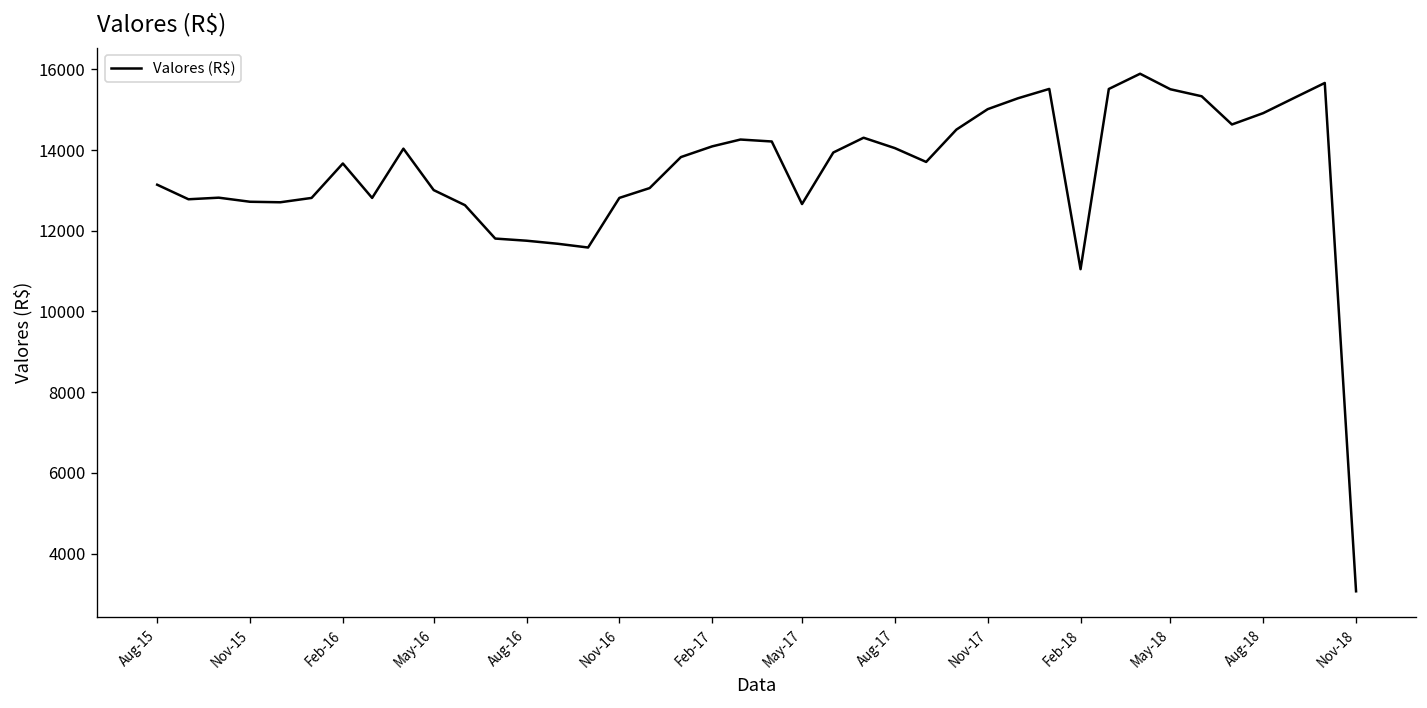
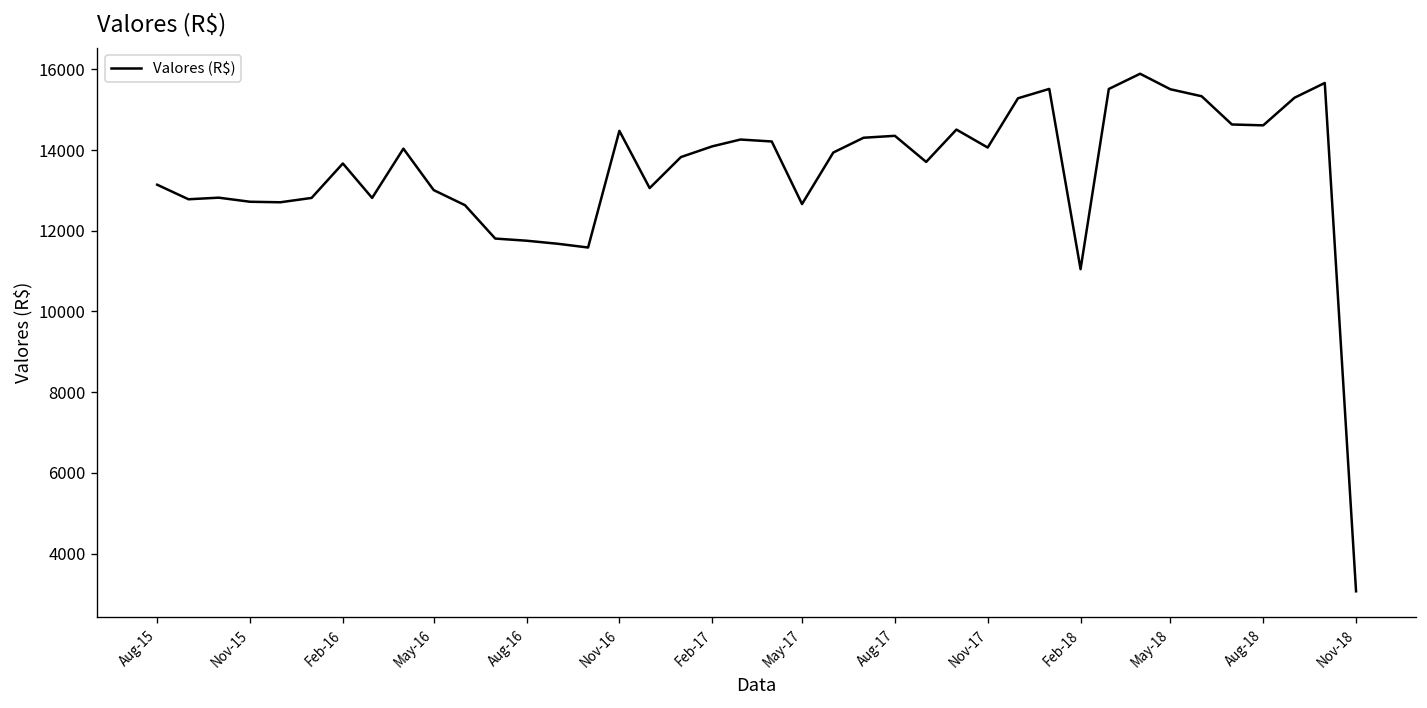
  {
    "Aug-15": 13100,
    "Nov-15": 12700,
    "Feb-16": 13700,
    "May-16": 13000,
    "Aug-16": 11800,
-   "Nov-16": 12800,
+   "Nov-16": 14500,
    "Feb-17": 14100,
    "May-17": 12700,
-   "Aug-17": 14000,
-   "Nov-17": 15000,
+   "Aug-17": 14400,
+   "Nov-17": 14100,
    "Feb-18": 11000,
    "May-18": 15500,
-   "Aug-18": 14900,
+   "Aug-18": 14600,
    "Nov-18": 3100
  }
